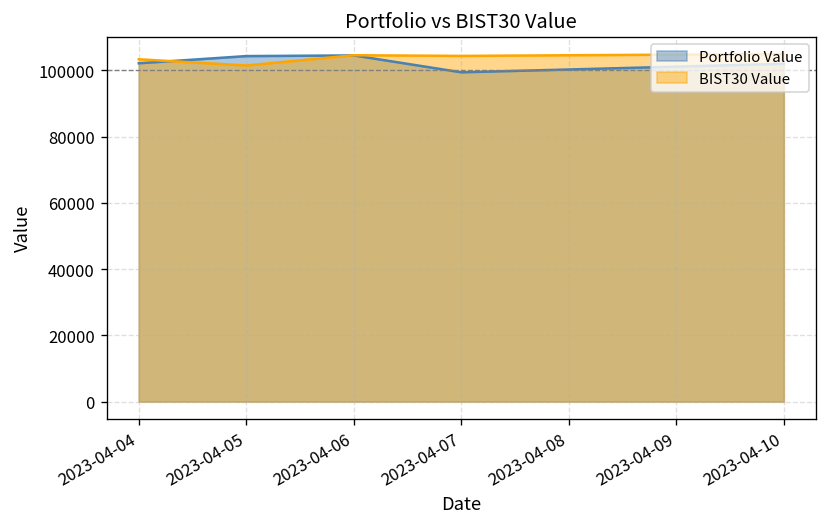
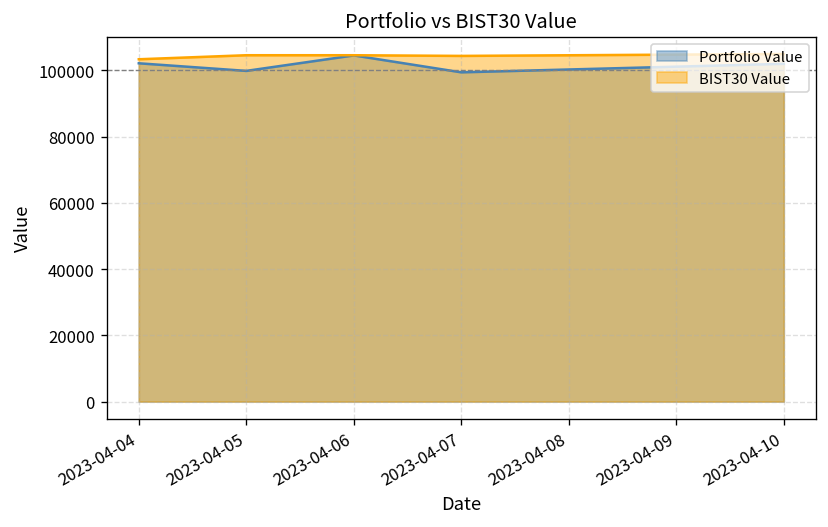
  {
    "Portfolio Value": {
      "2023-04-04": 102000,
-     "2023-04-05": 104000,
+     "2023-04-05": 100000,
      "2023-04-07": 99000
    },
    "BIST30 Value": {
      "2023-04-04": 103000,
-     "2023-04-05": 101000,
+     "2023-04-05": 105000,
      "2023-04-07": 104000
    }
  }
